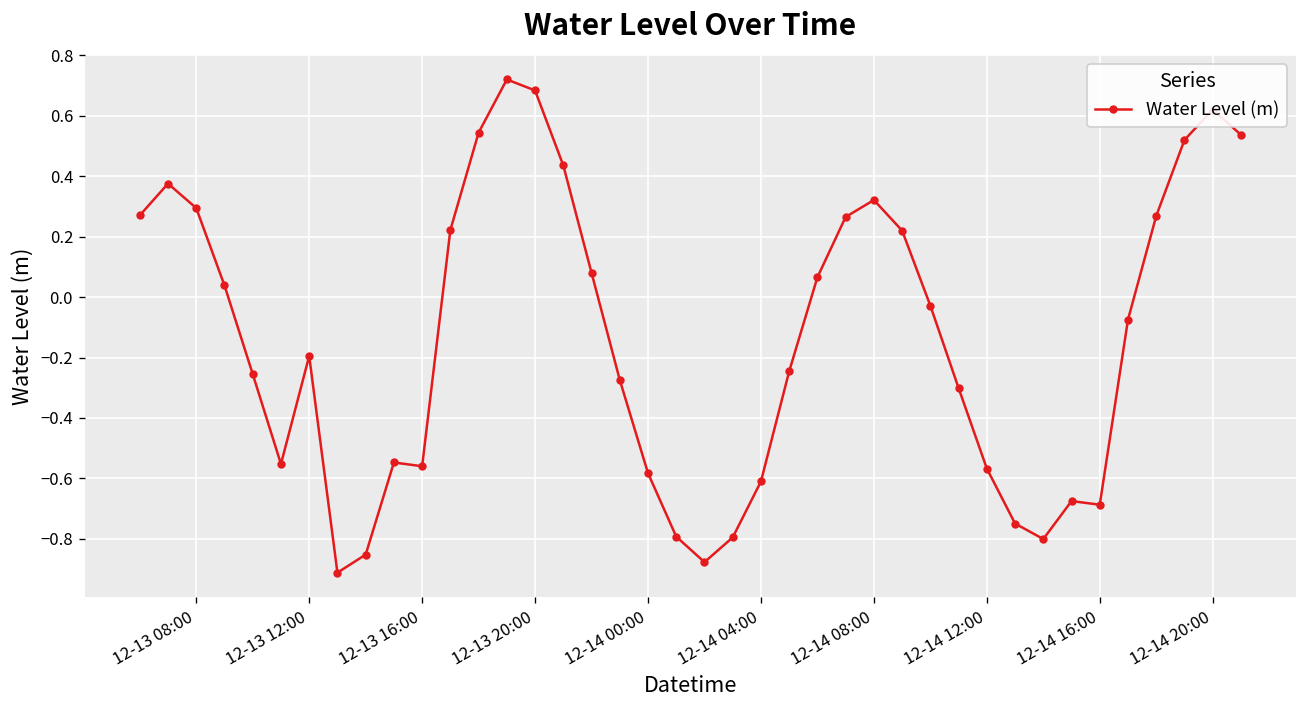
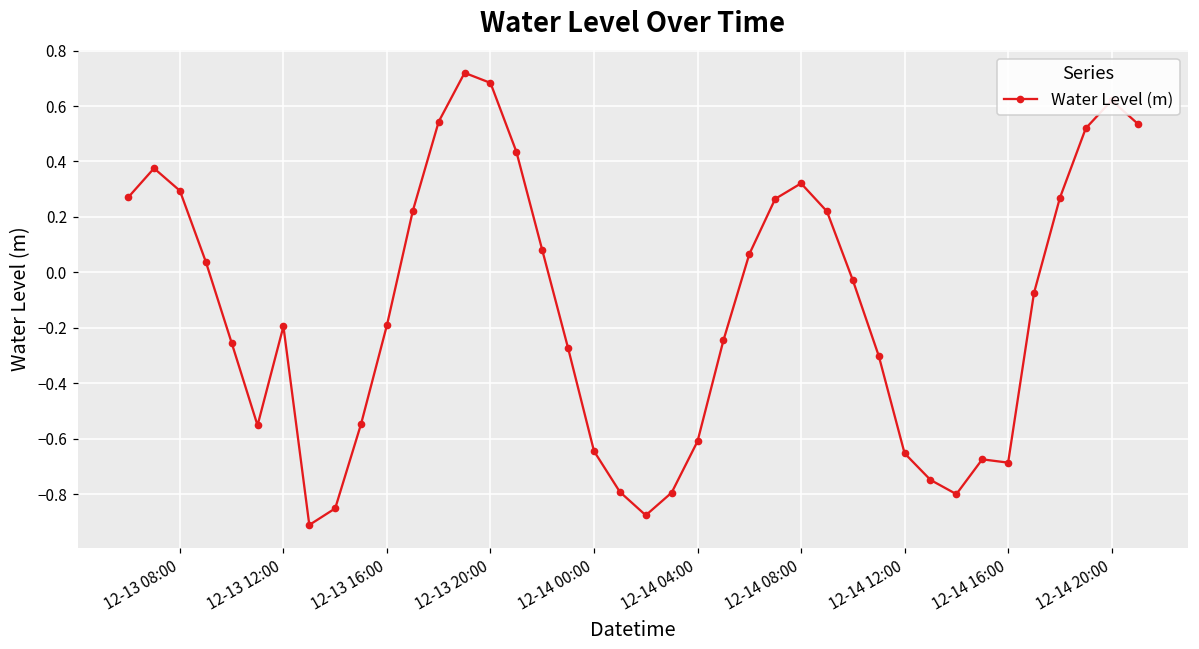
  {
    "12-13 08:00": 0.29,
    "12-13 12:00": -0.19,
-   "12-13 16:00": -0.56,
+   "12-13 16:00": -0.19,
    "12-13 20:00": 0.68,
-   "12-14 00:00": -0.58,
+   "12-14 00:00": -0.65,
    "12-14 04:00": -0.61,
    "12-14 08:00": 0.32,
-   "12-14 12:00": -0.57,
+   "12-14 12:00": -0.65,
    "12-14 16:00": -0.69
  }
